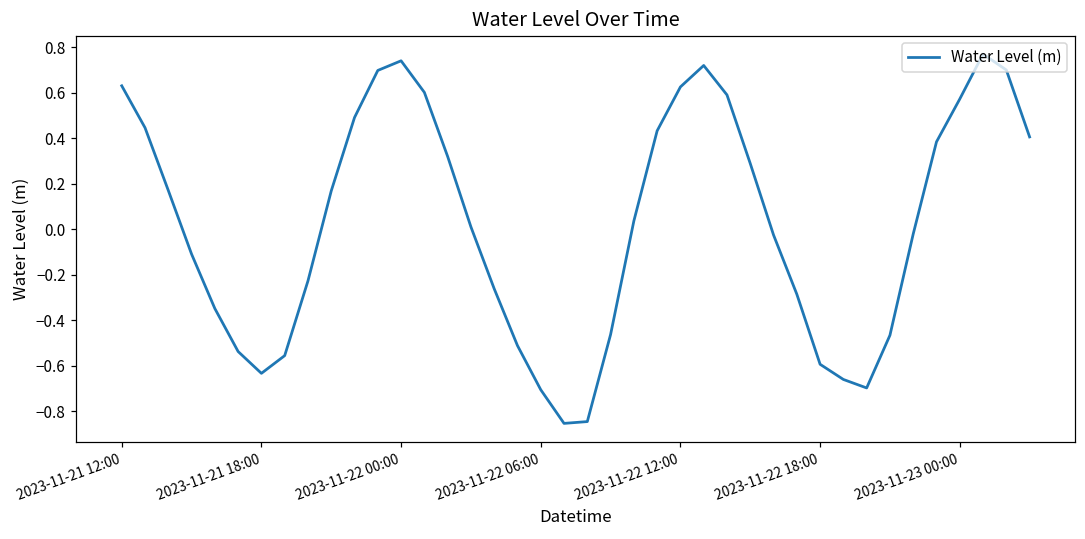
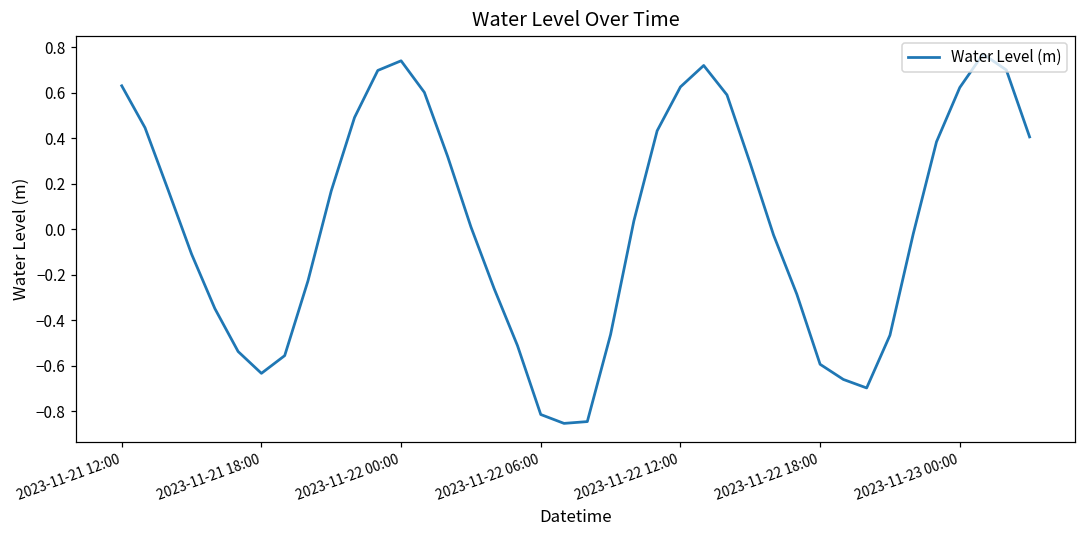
  {
    "2023-11-21 12:00": 0.63,
    "2023-11-21 18:00": -0.63,
    "2023-11-22 00:00": 0.74,
-   "2023-11-22 06:00": -0.71,
+   "2023-11-22 06:00": -0.81,
    "2023-11-22 12:00": 0.63,
    "2023-11-22 18:00": -0.59,
-   "2023-11-23 00:00": 0.57
+   "2023-11-23 00:00": 0.62
  }
